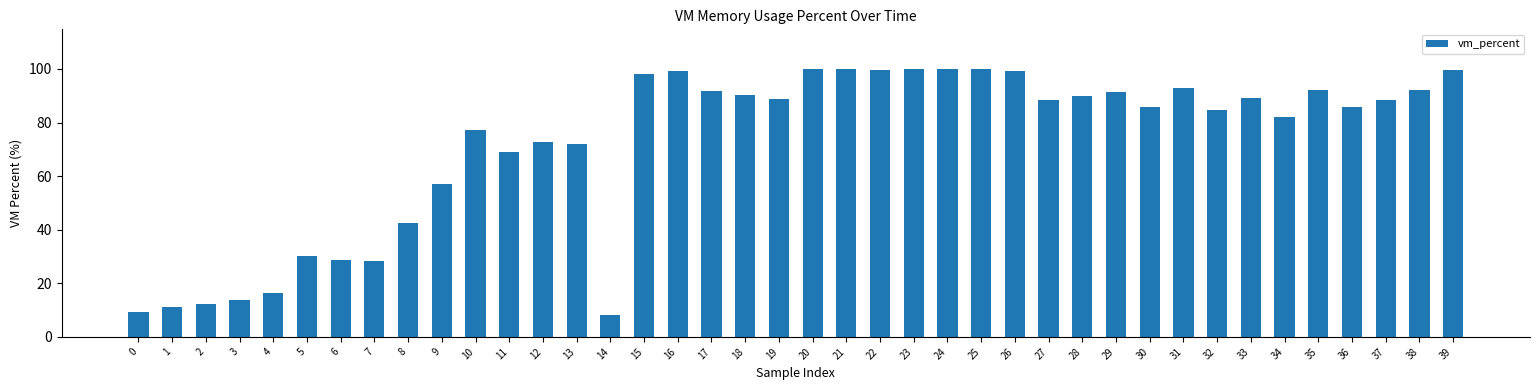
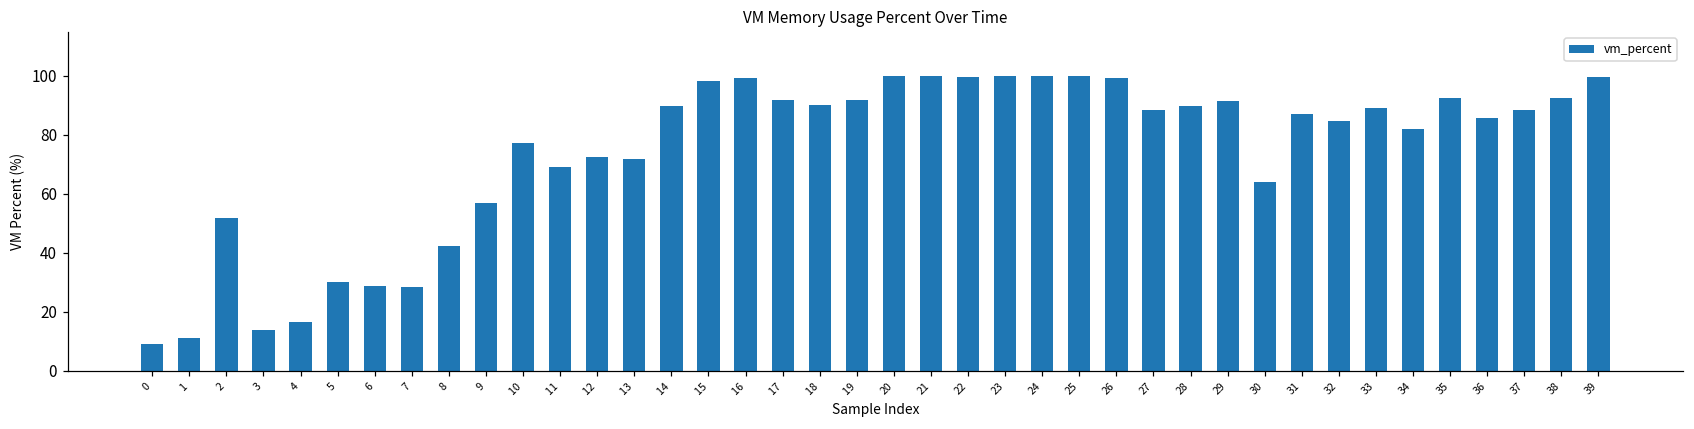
  {
    "0": 9,
    "1": 11,
-   "2": 12,
+   "2": 52,
    "3": 14,
    "4": 17,
    "5": 30,
    "6": 29,
    "7": 29,
    "8": 42,
    "9": 57,
    "10": 77,
    "11": 69,
    "12": 73,
    "13": 72,
-   "14": 8,
+   "14": 90,
    "15": 98,
    "16": 99,
    "17": 92,
    "18": 90,
-   "19": 89,
+   "19": 92,
    "20": 100,
    "21": 100,
    "22": 100,
    "23": 100,
    "24": 100,
    "25": 100,
    "26": 99,
    "27": 88,
    "28": 90,
    "29": 91,
-   "30": 86,
-   "31": 93,
+   "30": 64,
+   "31": 87,
    "32": 85,
    "33": 89,
    "34": 82,
    "35": 92,
    "36": 86,
    "37": 88,
    "38": 92,
    "39": 100
  }
